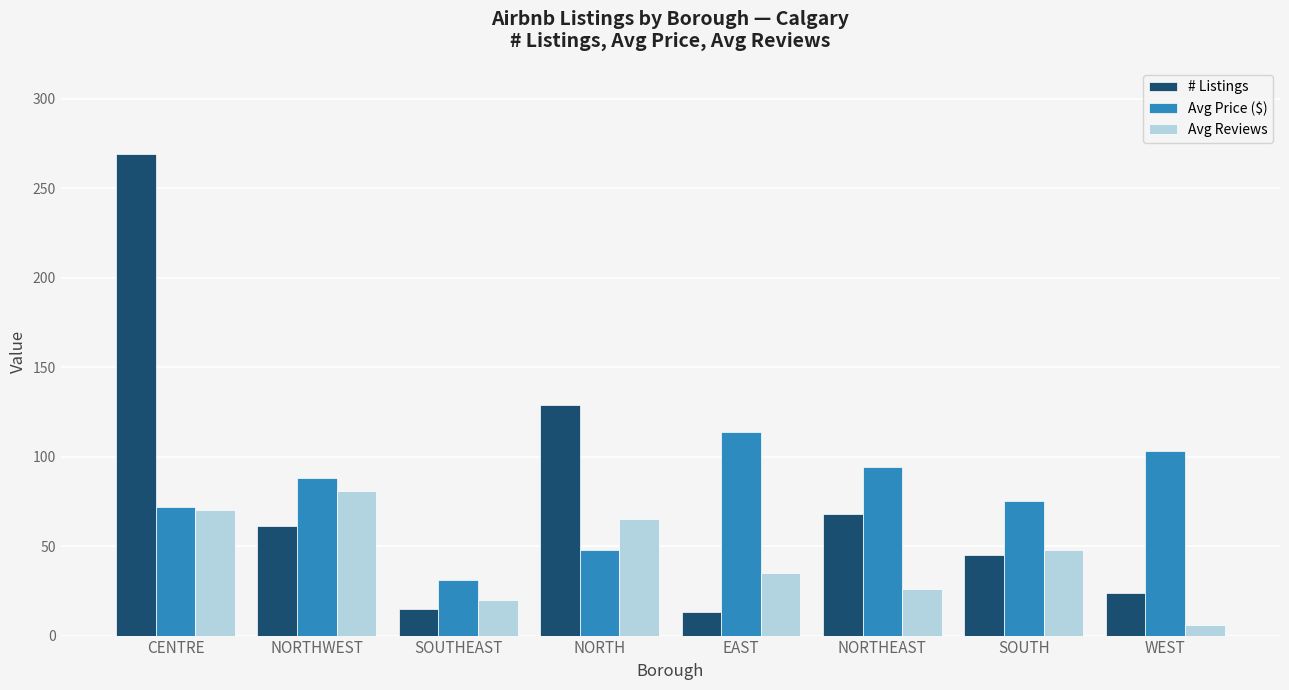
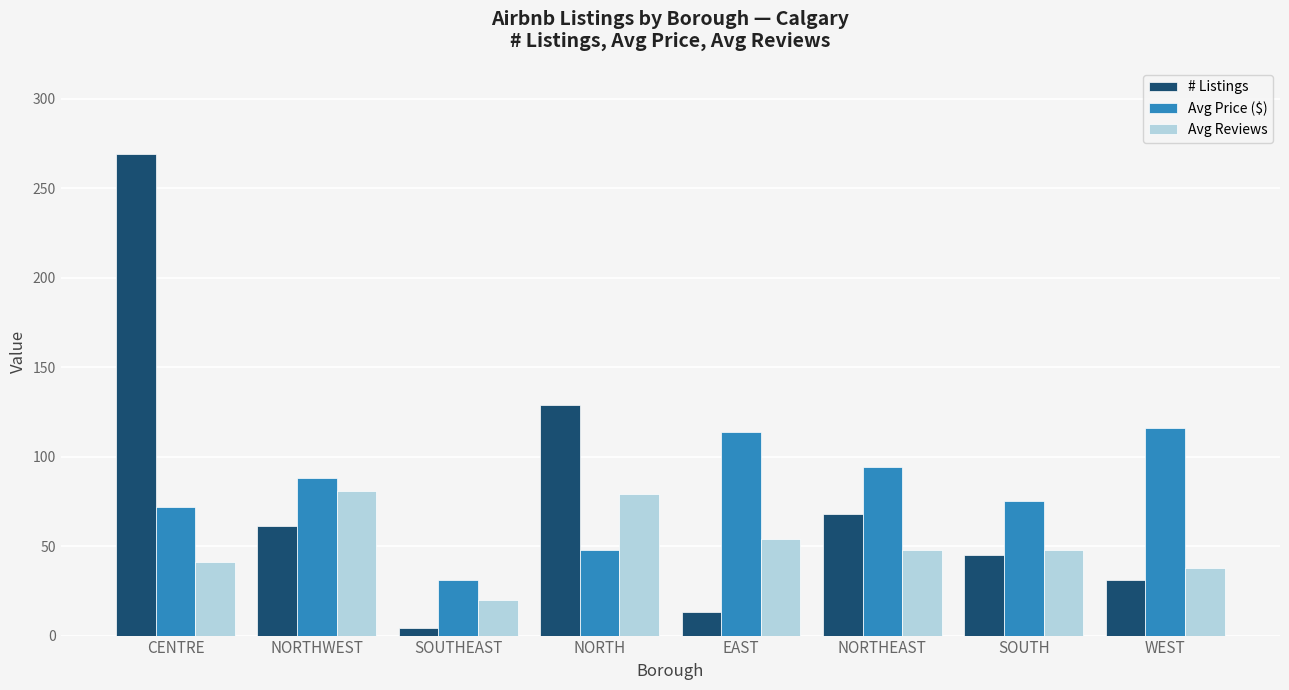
  {
    "# Listings": {
      "CENTRE": 269,
      "NORTHWEST": 61,
-     "SOUTHEAST": 15,
+     "SOUTHEAST": 4,
      "NORTH": 129,
      "EAST": 13,
      "NORTHEAST": 68,
      "SOUTH": 45,
-     "WEST": 24
+     "WEST": 31
    },
    "Avg Price ($)": {
      "CENTRE": 72,
      "NORTHWEST": 88,
      "SOUTHEAST": 31,
      "NORTH": 48,
      "EAST": 114,
      "NORTHEAST": 94,
      "SOUTH": 75,
-     "WEST": 103
+     "WEST": 116
    },
    "Avg Reviews": {
-     "CENTRE": 70,
+     "CENTRE": 41,
      "NORTHWEST": 81,
      "SOUTHEAST": 20,
-     "NORTH": 65,
-     "EAST": 35,
-     "NORTHEAST": 26,
+     "NORTH": 79,
+     "EAST": 54,
+     "NORTHEAST": 48,
      "SOUTH": 48,
-     "WEST": 6
+     "WEST": 38
    }
  }
